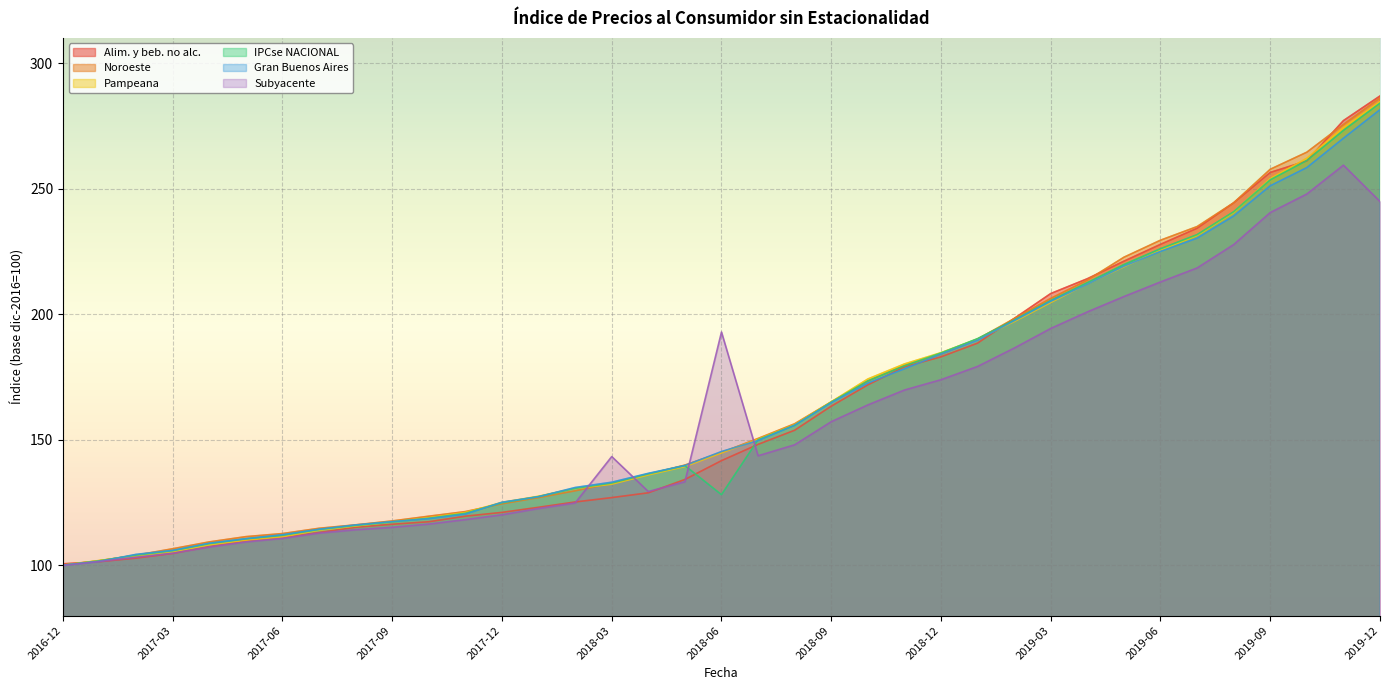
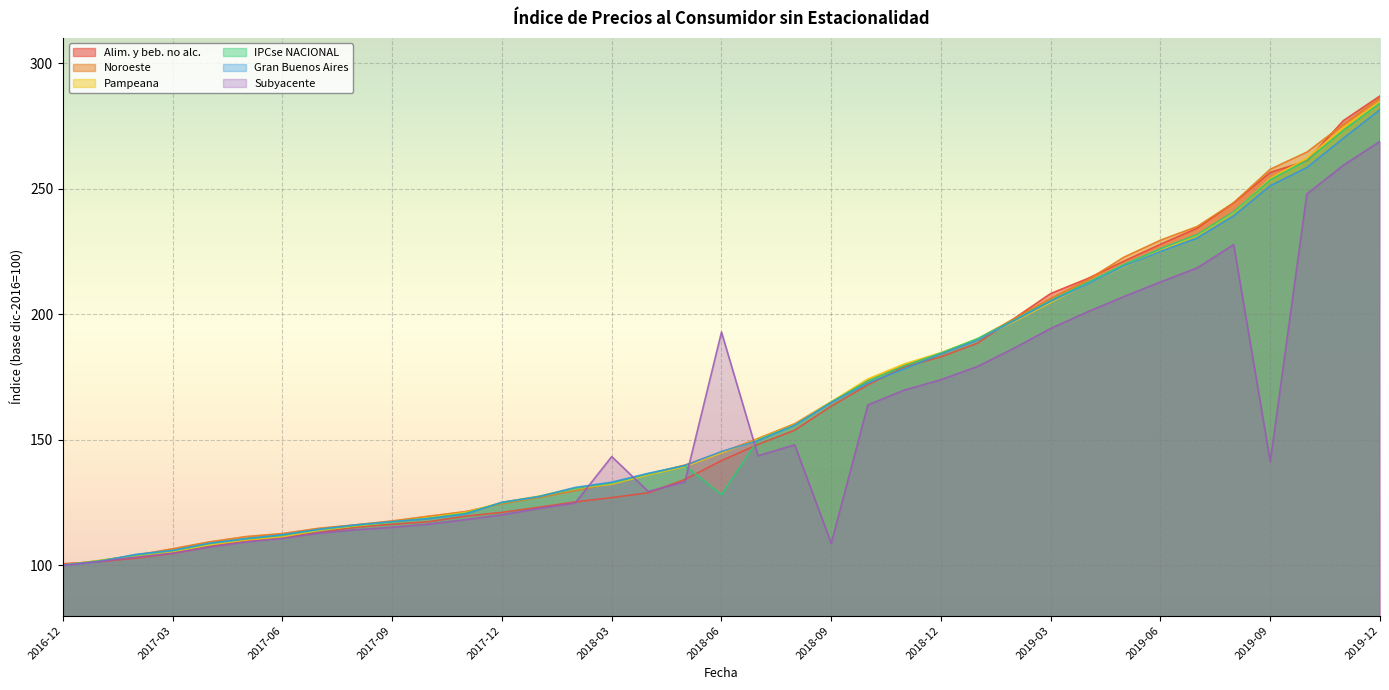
  {
    "IPCse NACIONAL": {
      "2018-06": 128
    },
    "Gran Buenos Aires": {
      "2019-09": 251,
      "2019-12": 281
    },
    "Subyacente": {
      "2017-09": 115,
      "2018-03": 143,
      "2018-06": 193,
-     "2018-09": 157,
+     "2018-09": 109,
      "2018-12": 174,
      "2019-03": 194,
      "2019-06": 213,
-     "2019-09": 240,
-     "2019-12": 245
+     "2019-09": 141,
+     "2019-12": 269
    }
  }
